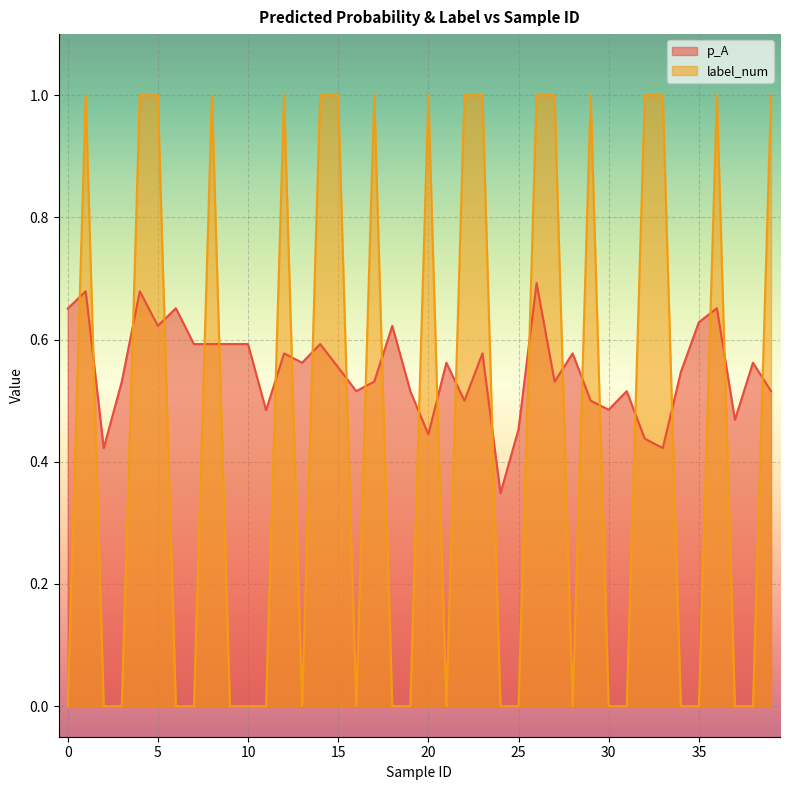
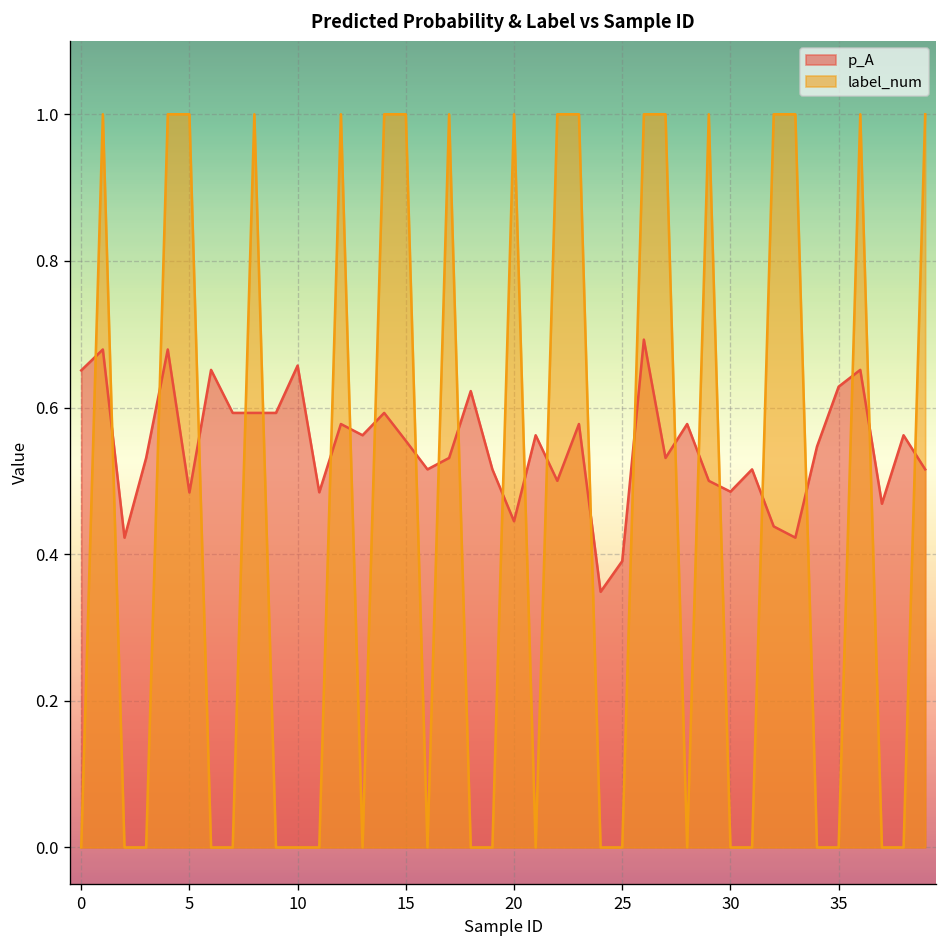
  {
    "p_A": {
      "0": 0.65,
-     "5": 0.62,
-     "10": 0.59,
+     "5": 0.48,
+     "10": 0.66,
      "15": 0.55,
      "20": 0.44,
-     "25": 0.45,
+     "25": 0.39,
      "30": 0.49,
      "35": 0.63
    },
    "label_num": {
      "0": 0.00,
      "5": 1.00,
      "10": 0.00,
      "15": 1.00,
      "20": 1.00,
      "25": 0.00,
      "30": 0.00,
      "35": 0.00
    }
  }
